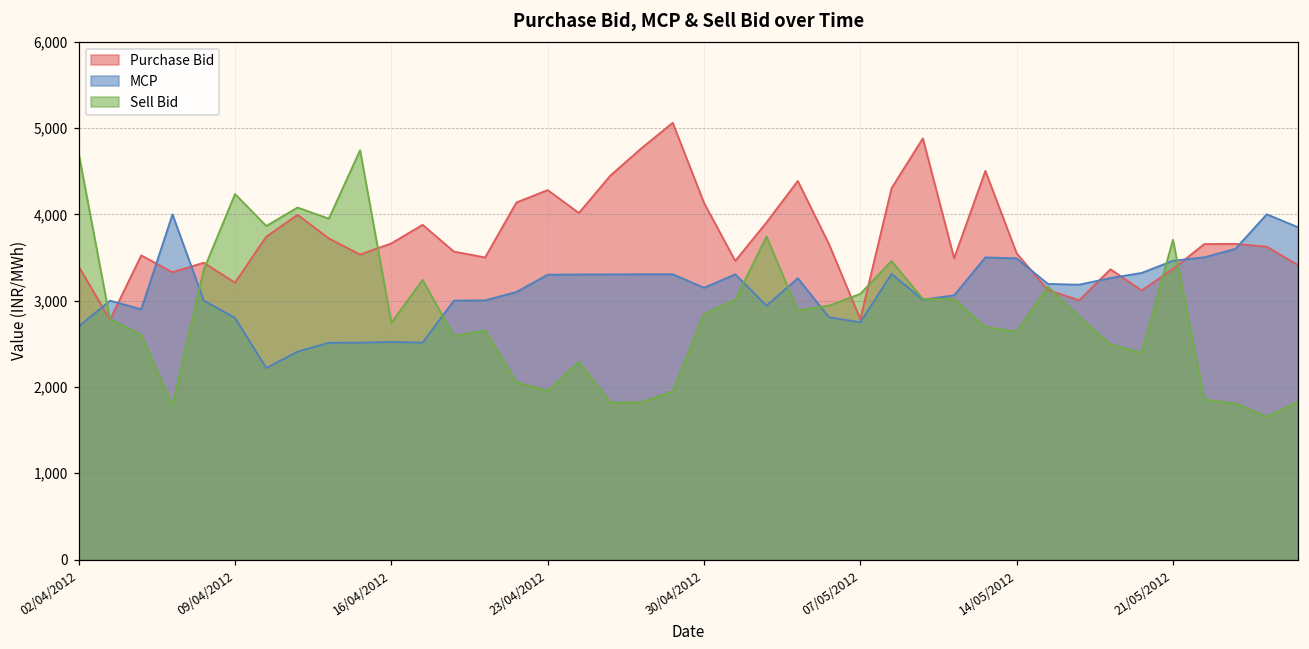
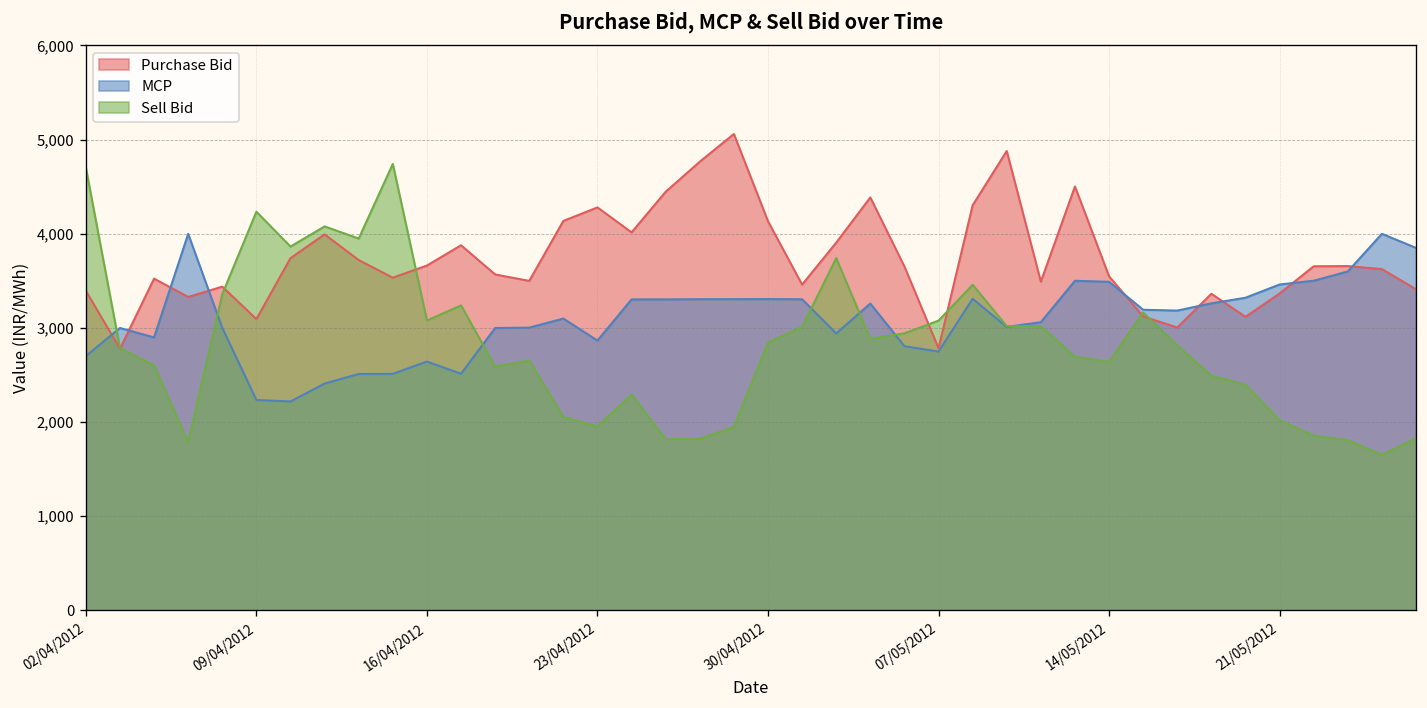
  {
    "Purchase Bid": {
      "02/04/2012": "3,400",
-     "09/04/2012": "3,200",
+     "09/04/2012": "3,100",
      "16/04/2012": "3,700",
      "23/04/2012": "4,300",
      "30/04/2012": "4,100",
      "07/05/2012": "2,800",
      "14/05/2012": "3,500",
      "21/05/2012": "3,400"
    },
    "MCP": {
      "02/04/2012": "2,700",
-     "09/04/2012": "2,800",
-     "16/04/2012": "2,500",
-     "23/04/2012": "3,300",
-     "30/04/2012": "3,100",
+     "09/04/2012": "2,200",
+     "16/04/2012": "2,600",
+     "23/04/2012": "2,900",
+     "30/04/2012": "3,300",
      "07/05/2012": "2,700",
      "14/05/2012": "3,500",
      "21/05/2012": "3,500"
    },
    "Sell Bid": {
      "02/04/2012": "4,700",
      "09/04/2012": "4,200",
-     "16/04/2012": "2,700",
+     "16/04/2012": "3,100",
      "23/04/2012": "2,000",
      "30/04/2012": "2,800",
      "07/05/2012": "3,100",
      "14/05/2012": "2,600",
-     "21/05/2012": "3,700"
+     "21/05/2012": "2,000"
    }
  }
